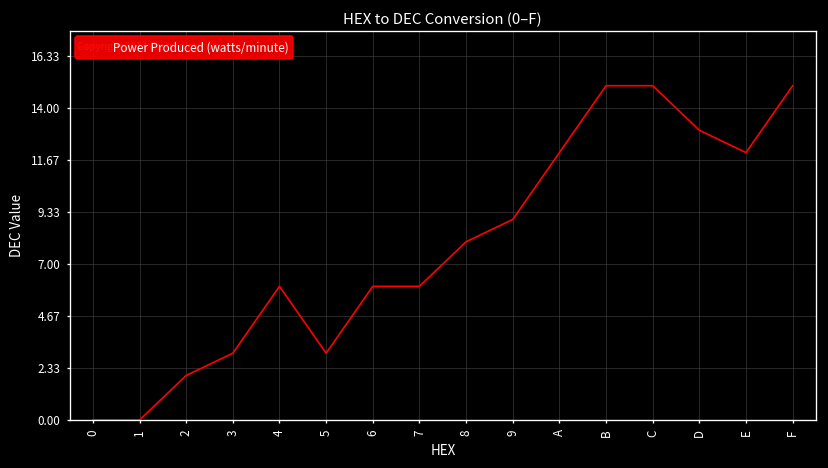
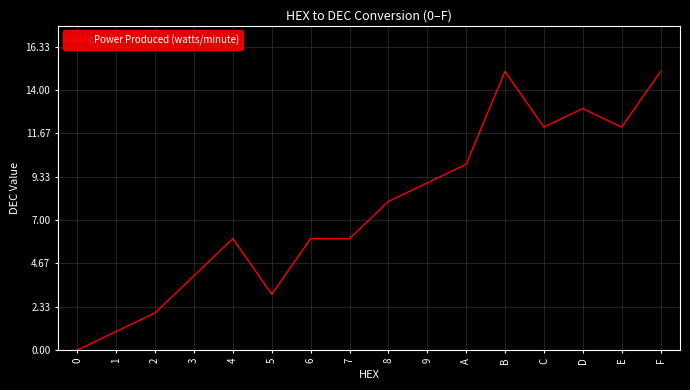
  {
    "0": 0,
-   "1": 0,
+   "1": 1,
    "2": 2,
-   "3": 3,
+   "3": 4,
    "4": 6,
    "5": 3,
    "6": 6,
    "7": 6,
    "8": 8,
    "9": 9,
-   "A": 12,
+   "A": 10,
    "B": 15,
-   "C": 15,
+   "C": 12,
    "D": 13,
    "E": 12,
    "F": 15
  }
